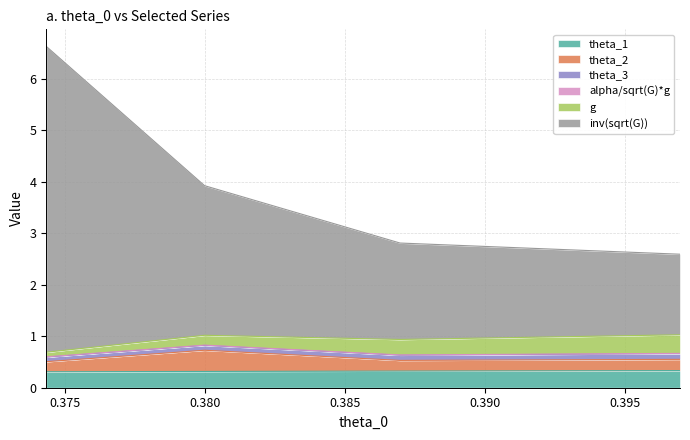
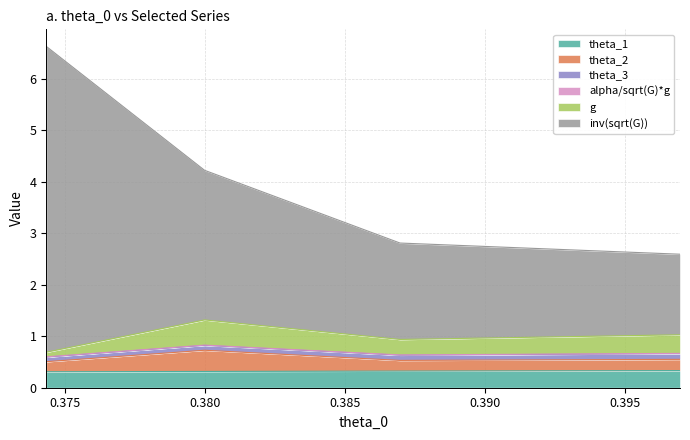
  {
    "theta_1": {
      "0.380": 0.3
    },
    "theta_2": {
      "0.380": 0.4
    },
    "g": {
-     "0.380": 0.2
+     "0.380": 0.5
    }
  }
